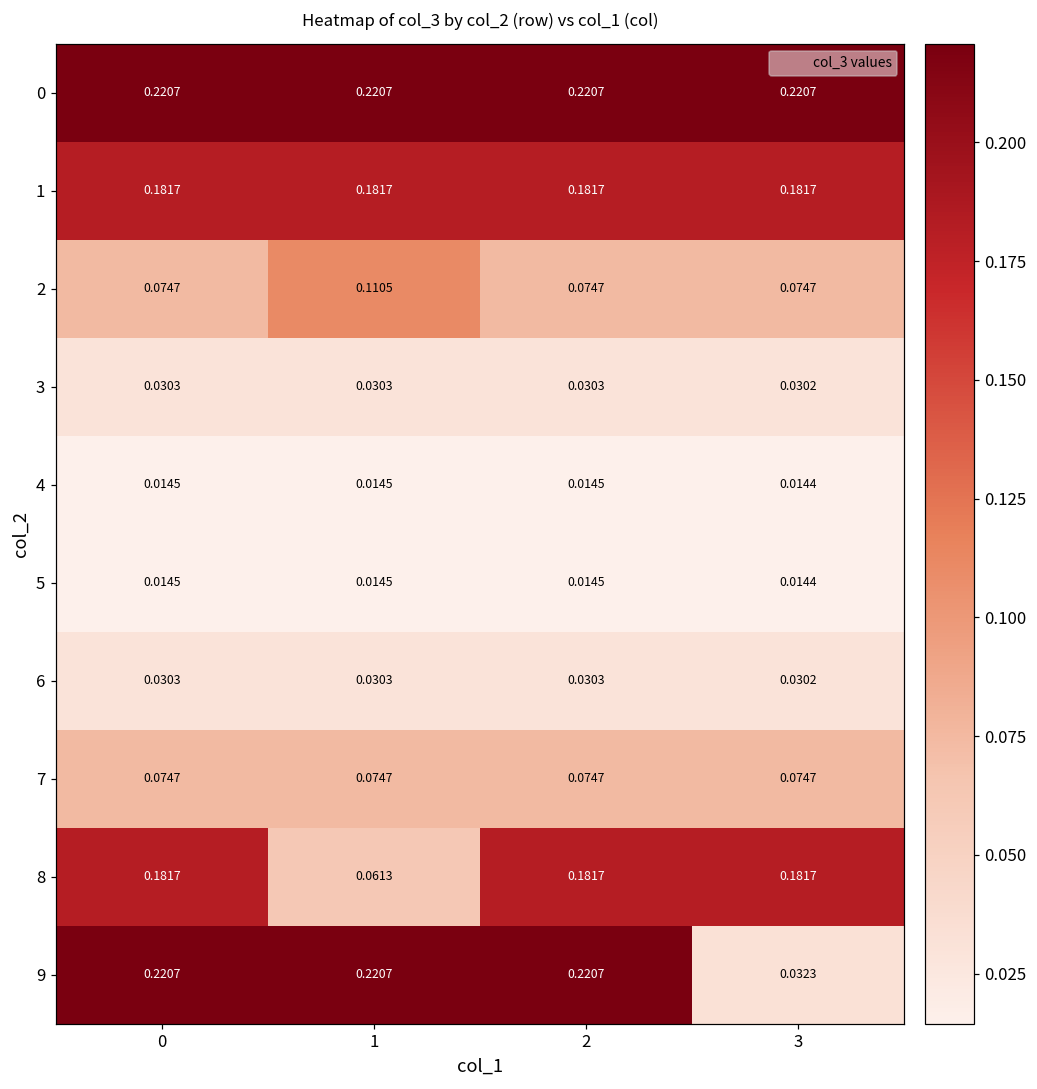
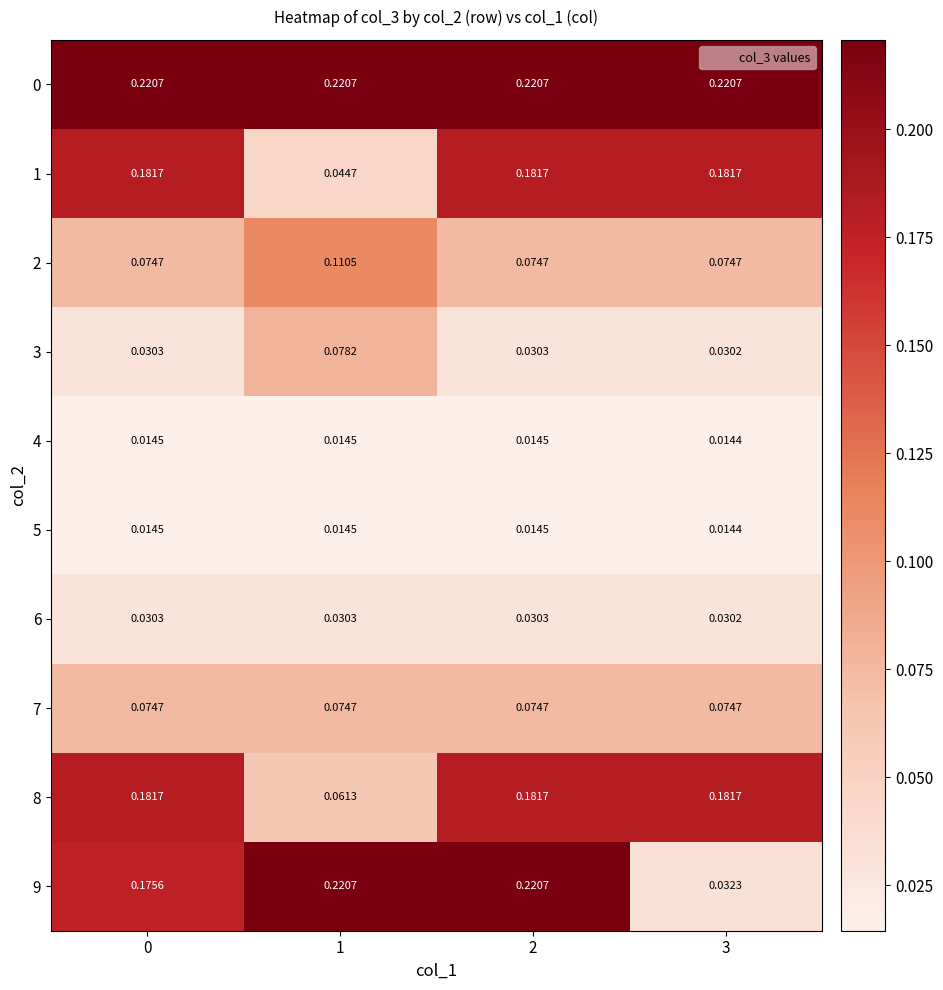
  {
    "0": {
      "0": 0.2207,
      "1": 0.2207,
      "2": 0.2207,
      "3": 0.2207
    },
    "1": {
      "0": 0.1817,
-     "1": 0.1817,
+     "1": 0.0447,
      "2": 0.1817,
      "3": 0.1817
    },
    "2": {
      "0": 0.0747,
      "1": 0.1105,
      "2": 0.0747,
      "3": 0.0747
    },
    "3": {
      "0": 0.0303,
-     "1": 0.0303,
+     "1": 0.0782,
      "2": 0.0303,
      "3": 0.0302
    },
    "4": {
      "0": 0.0145,
      "1": 0.0145,
      "2": 0.0145,
      "3": 0.0144
    },
    "5": {
      "0": 0.0145,
      "1": 0.0145,
      "2": 0.0145,
      "3": 0.0144
    },
    "6": {
      "0": 0.0303,
      "1": 0.0303,
      "2": 0.0303,
      "3": 0.0302
    },
    "7": {
      "0": 0.0747,
      "1": 0.0747,
      "2": 0.0747,
      "3": 0.0747
    },
    "8": {
      "0": 0.1817,
      "1": 0.0613,
      "2": 0.1817,
      "3": 0.1817
    },
    "9": {
-     "0": 0.2207,
+     "0": 0.1756,
      "1": 0.2207,
      "2": 0.2207,
      "3": 0.0323
    }
  }
